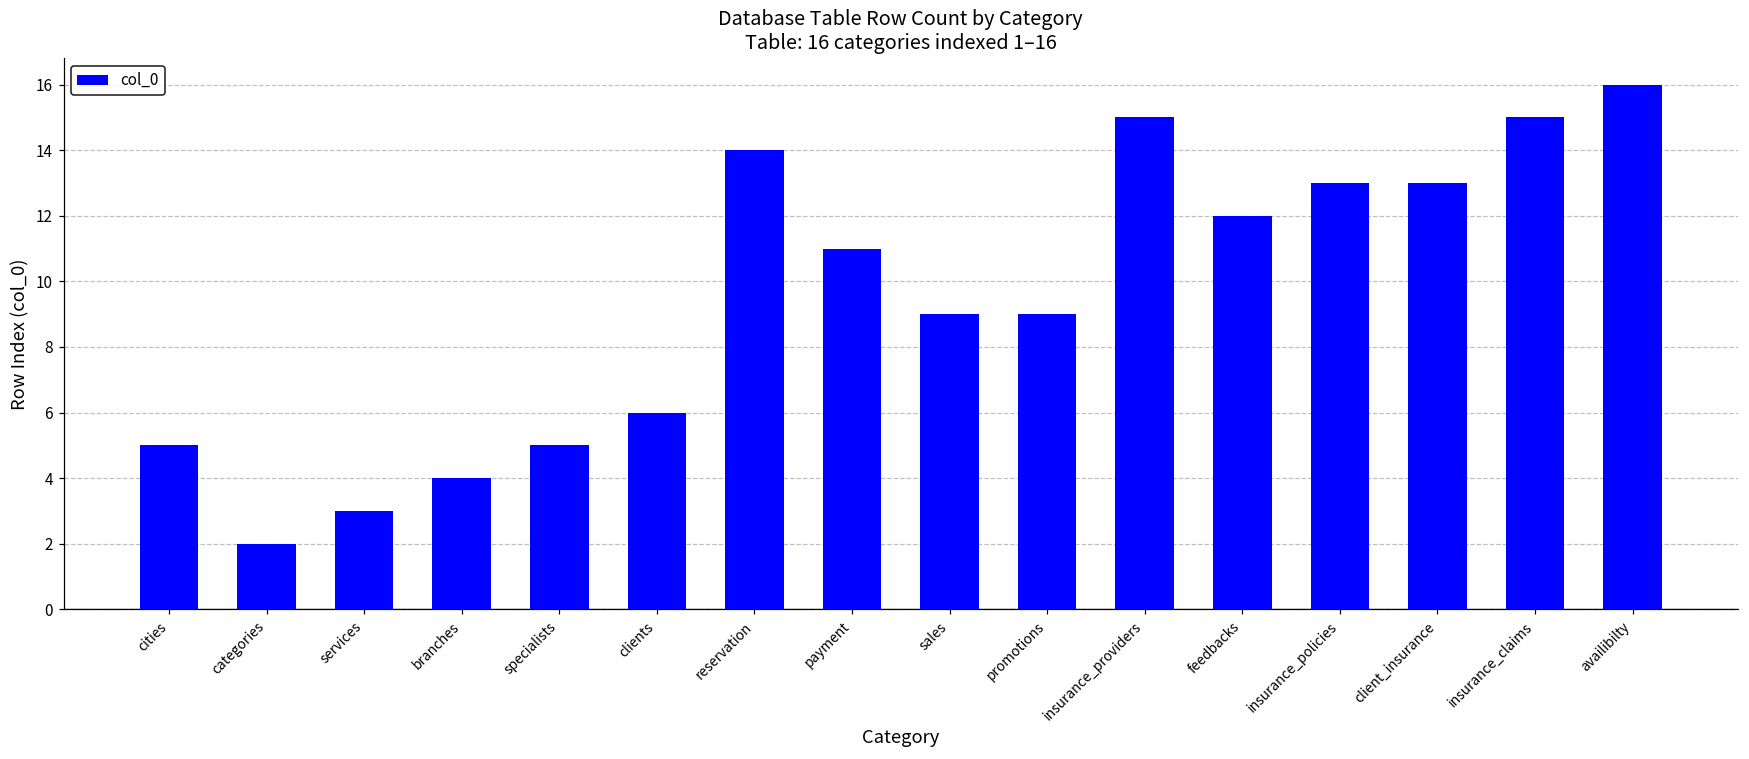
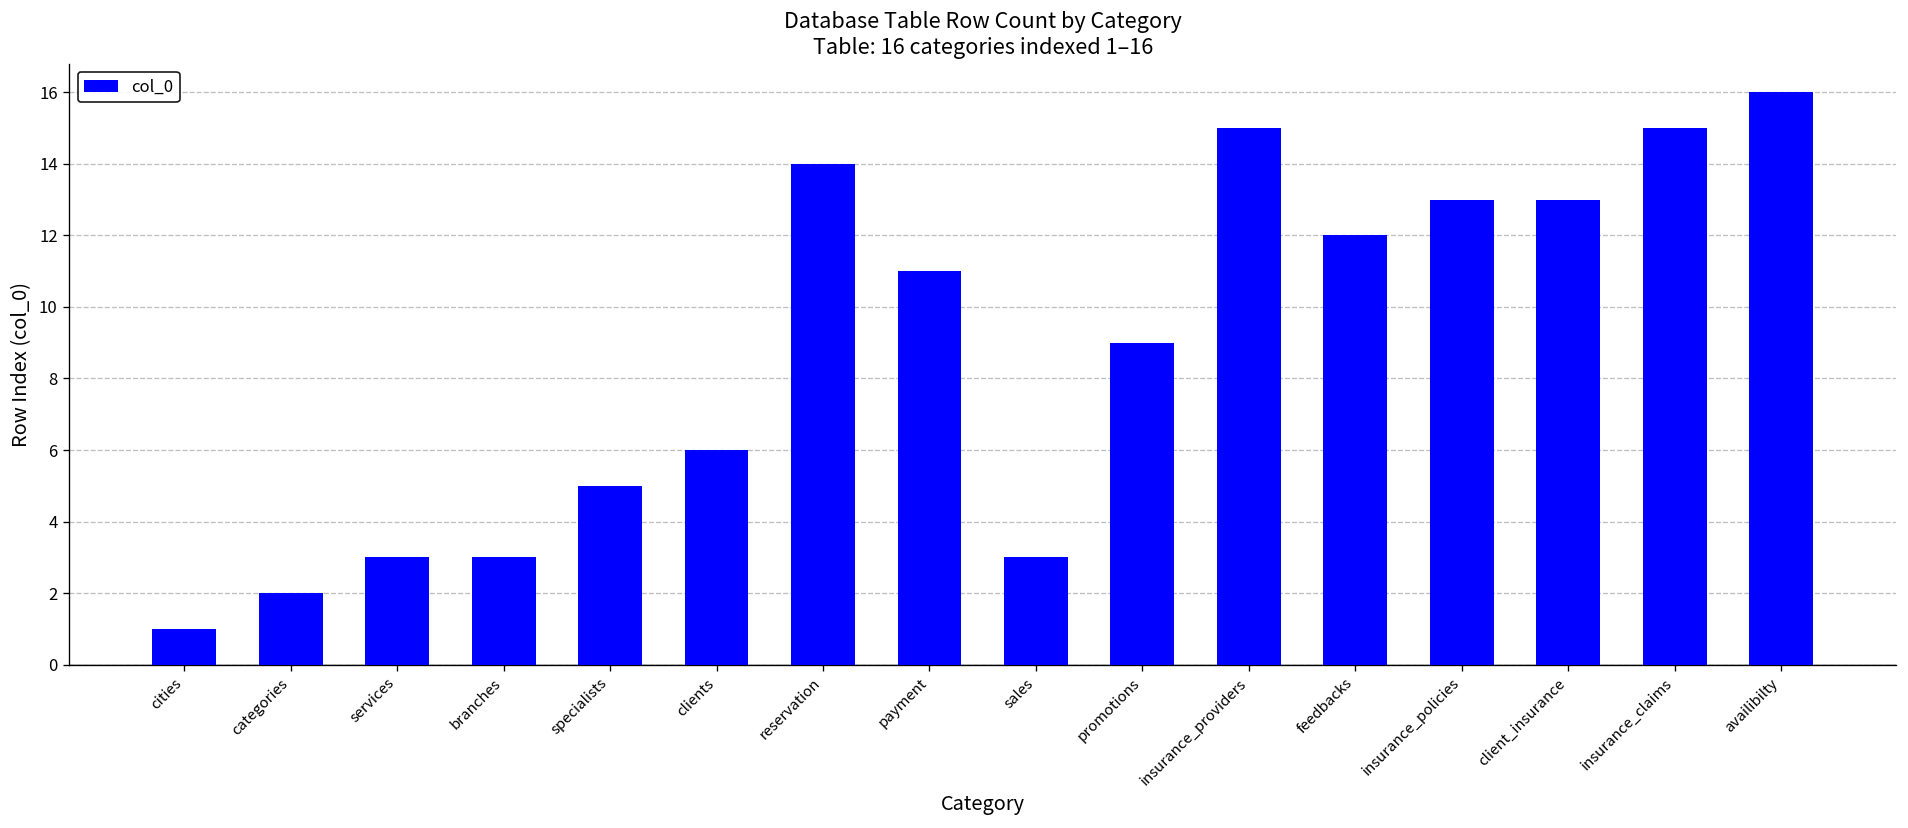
  {
-   "cities": 5,
+   "cities": 1,
    "categories": 2,
    "services": 3,
-   "branches": 4,
+   "branches": 3,
    "specialists": 5,
    "clients": 6,
    "reservation": 14,
    "payment": 11,
-   "sales": 9,
+   "sales": 3,
    "promotions": 9,
    "insurance_providers": 15,
    "feedbacks": 12,
    "insurance_policies": 13,
    "client_insurance": 13,
    "insurance_claims": 15,
    "availibilty": 16
  }
